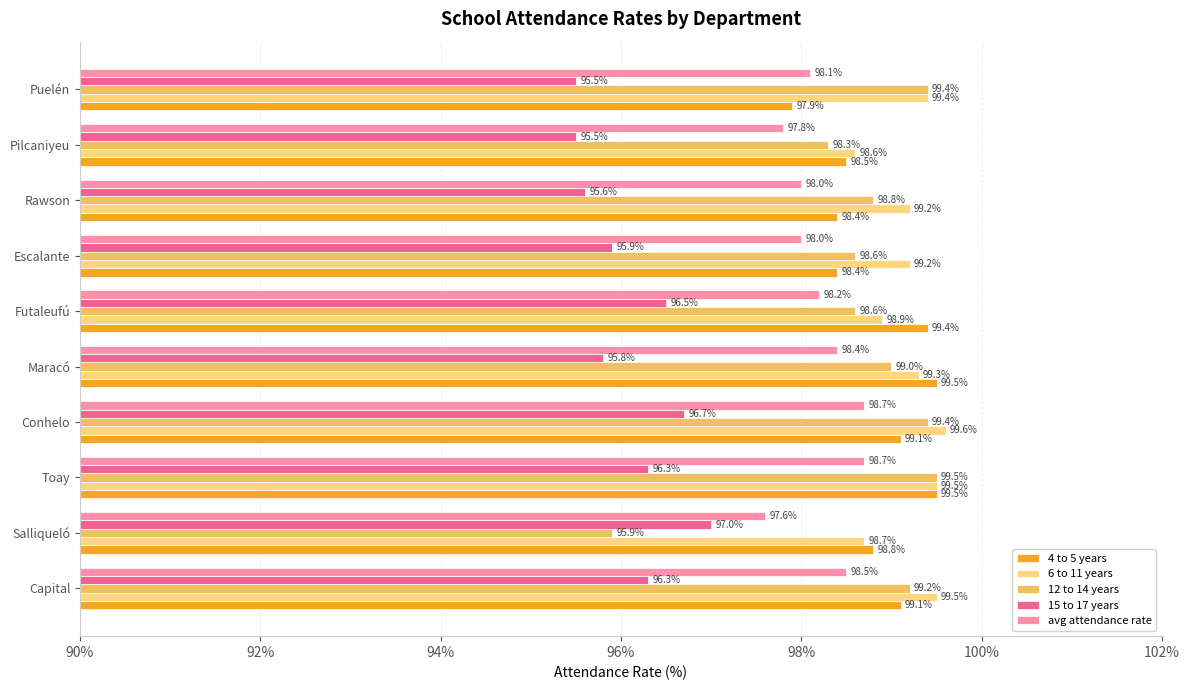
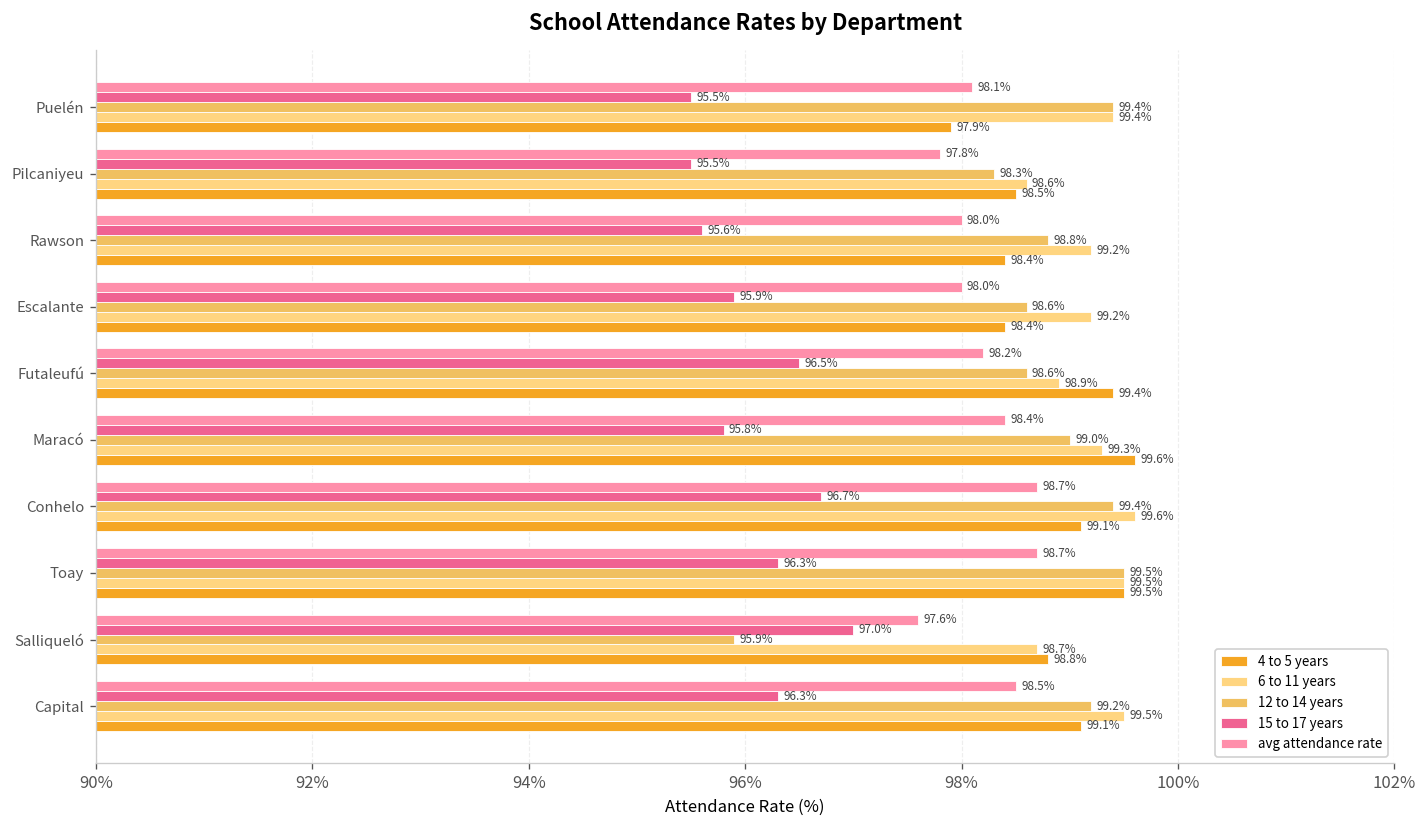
  {
    "4 to 5 years": {
      "Puelén": "97.9%",
      "Pilcaniyeu": "98.5%",
      "Rawson": "98.4%",
      "Escalante": "98.4%",
      "Futaleufú": "99.4%",
-     "Maracó": "99.5%",
+     "Maracó": "99.6%",
      "Conhelo": "99.1%",
      "Salliqueló": "98.8%",
      "Capital": "99.1%"
    }
  }
